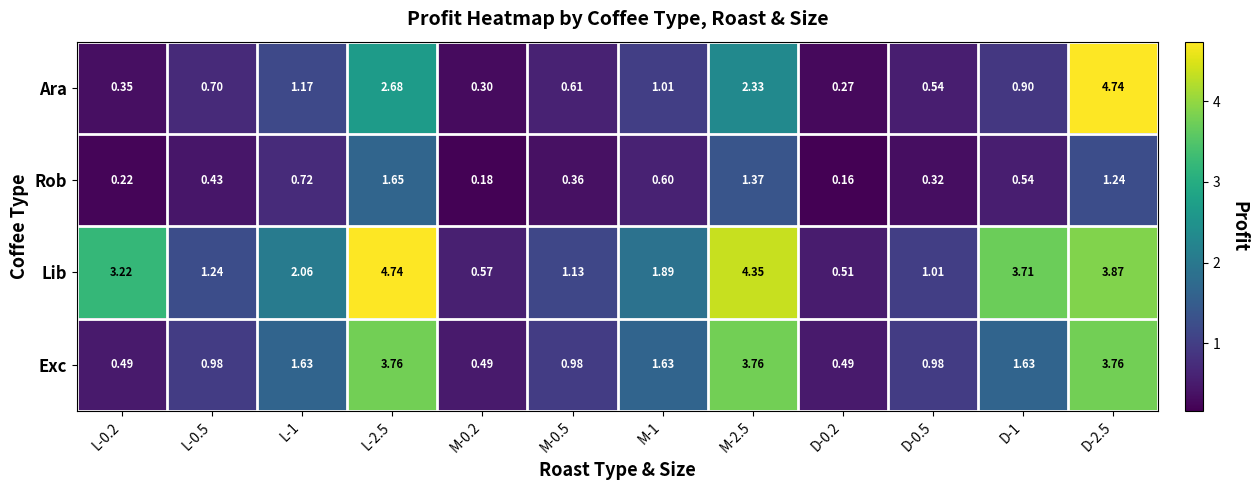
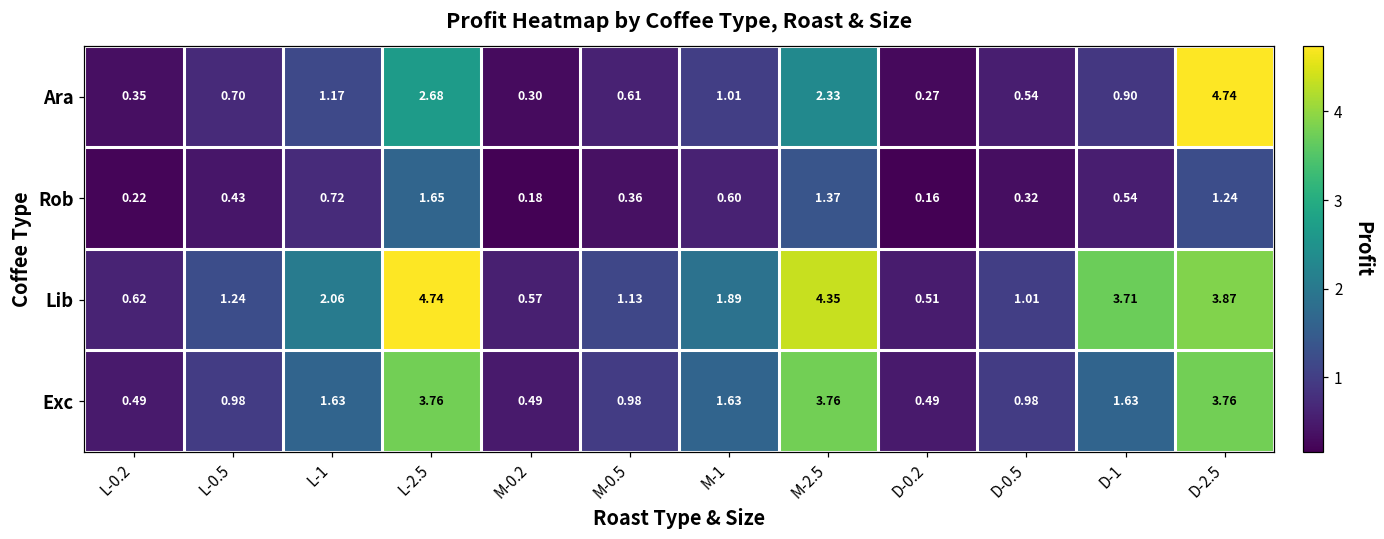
  {
    "Ara": {
      "L-0.2": 0.35,
      "L-0.5": 0.70,
      "L-1": 1.17,
      "L-2.5": 2.68,
      "M-0.2": 0.30,
      "M-0.5": 0.61,
      "M-1": 1.01,
      "M-2.5": 2.33,
      "D-0.2": 0.27,
      "D-0.5": 0.54,
      "D-1": 0.90,
      "D-2.5": 4.74
    },
    "Rob": {
      "L-0.2": 0.22,
      "L-0.5": 0.43,
      "L-1": 0.72,
      "L-2.5": 1.65,
      "M-0.2": 0.18,
      "M-0.5": 0.36,
      "M-1": 0.60,
      "M-2.5": 1.37,
      "D-0.2": 0.16,
      "D-0.5": 0.32,
      "D-1": 0.54,
      "D-2.5": 1.24
    },
    "Lib": {
-     "L-0.2": 3.22,
+     "L-0.2": 0.62,
      "L-0.5": 1.24,
      "L-1": 2.06,
      "L-2.5": 4.74,
      "M-0.2": 0.57,
      "M-0.5": 1.13,
      "M-1": 1.89,
      "M-2.5": 4.35,
      "D-0.2": 0.51,
      "D-0.5": 1.01,
      "D-1": 3.71,
      "D-2.5": 3.87
    },
    "Exc": {
      "L-0.2": 0.49,
      "L-0.5": 0.98,
      "L-1": 1.63,
      "L-2.5": 3.76,
      "M-0.2": 0.49,
      "M-0.5": 0.98,
      "M-1": 1.63,
      "M-2.5": 3.76,
      "D-0.2": 0.49,
      "D-0.5": 0.98,
      "D-1": 1.63,
      "D-2.5": 3.76
    }
  }
